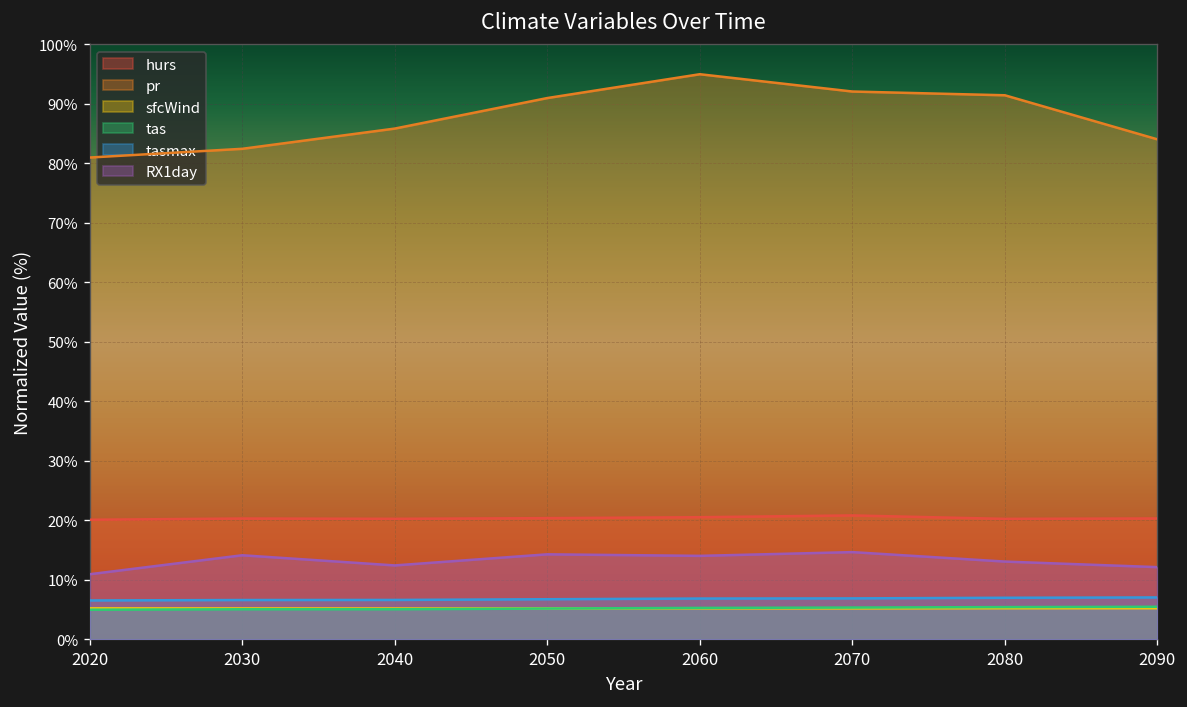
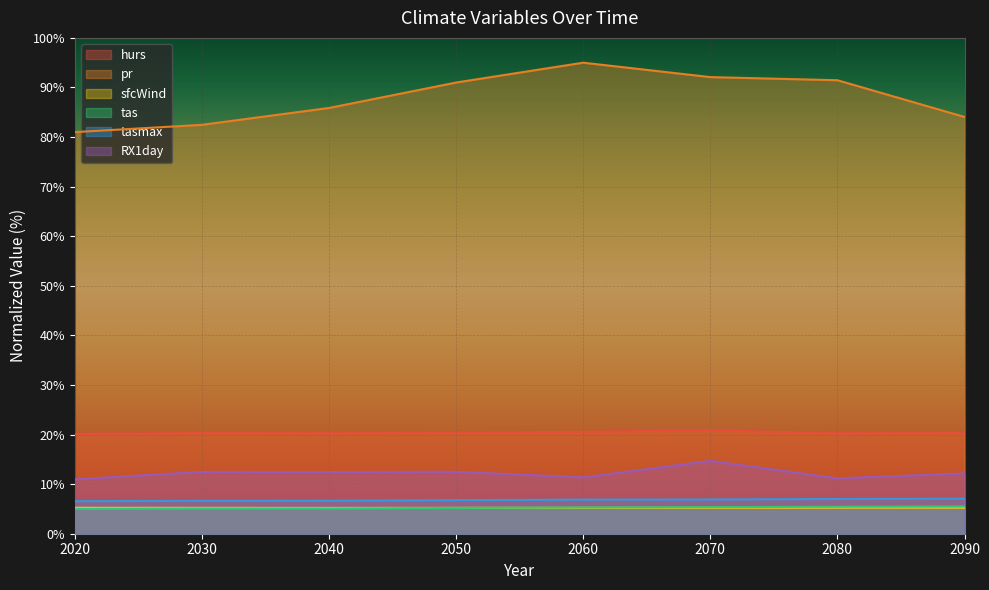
  {
    "tasmax": {
      "2020": "7%",
      "2030": "7%",
      "2040": "7%",
      "2050": "7%",
      "2060": "7%",
      "2070": "7%",
      "2080": "7%",
      "2090": "7%"
    },
    "RX1day": {
      "2020": "11%",
-     "2030": "14%",
+     "2030": "12%",
      "2040": "12%",
-     "2050": "14%",
-     "2060": "14%",
+     "2050": "12%",
+     "2060": "11%",
      "2070": "15%",
-     "2080": "13%",
+     "2080": "11%",
      "2090": "12%"
    }
  }
